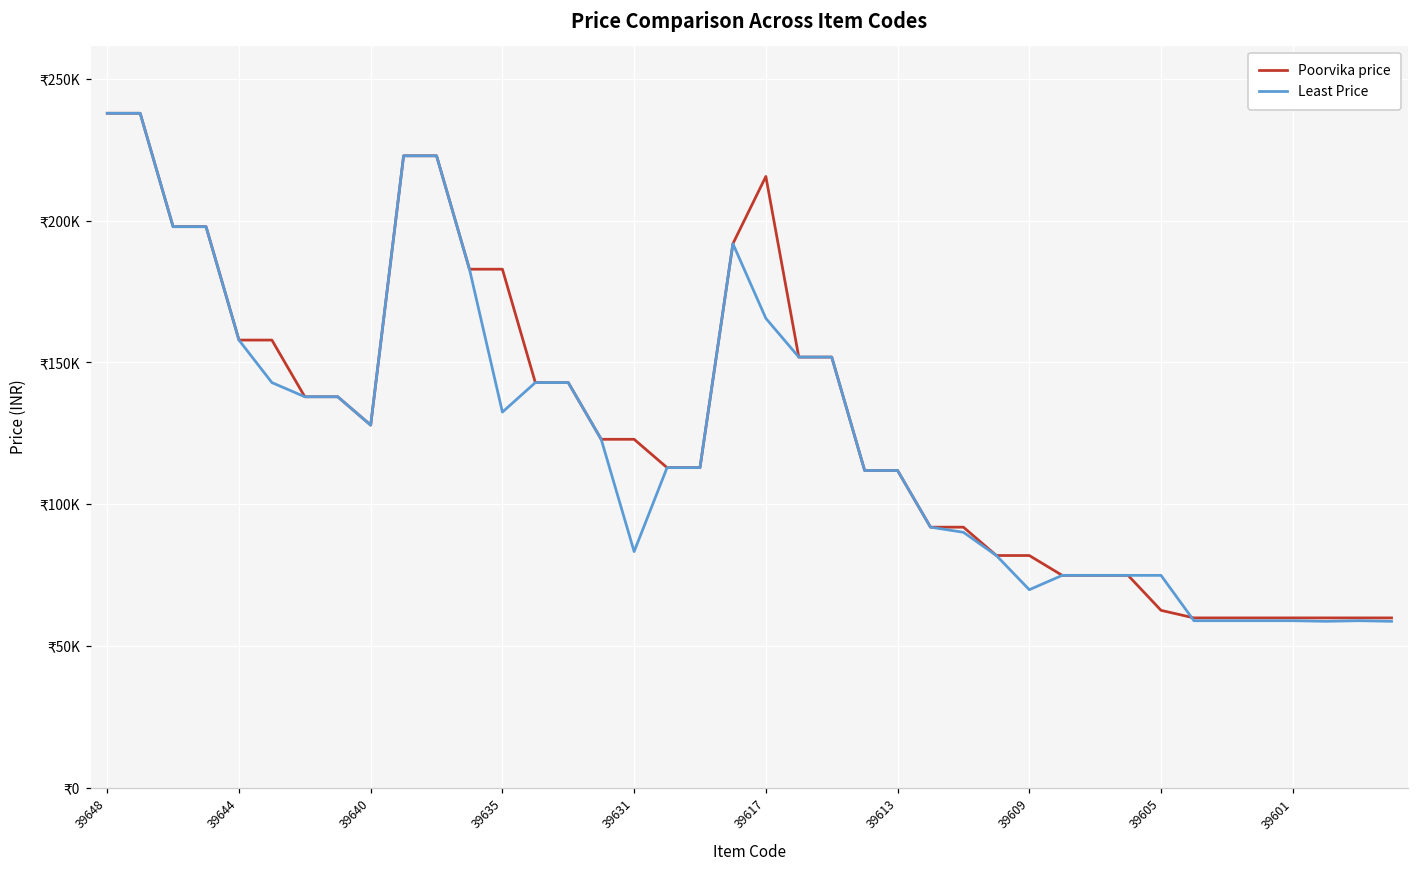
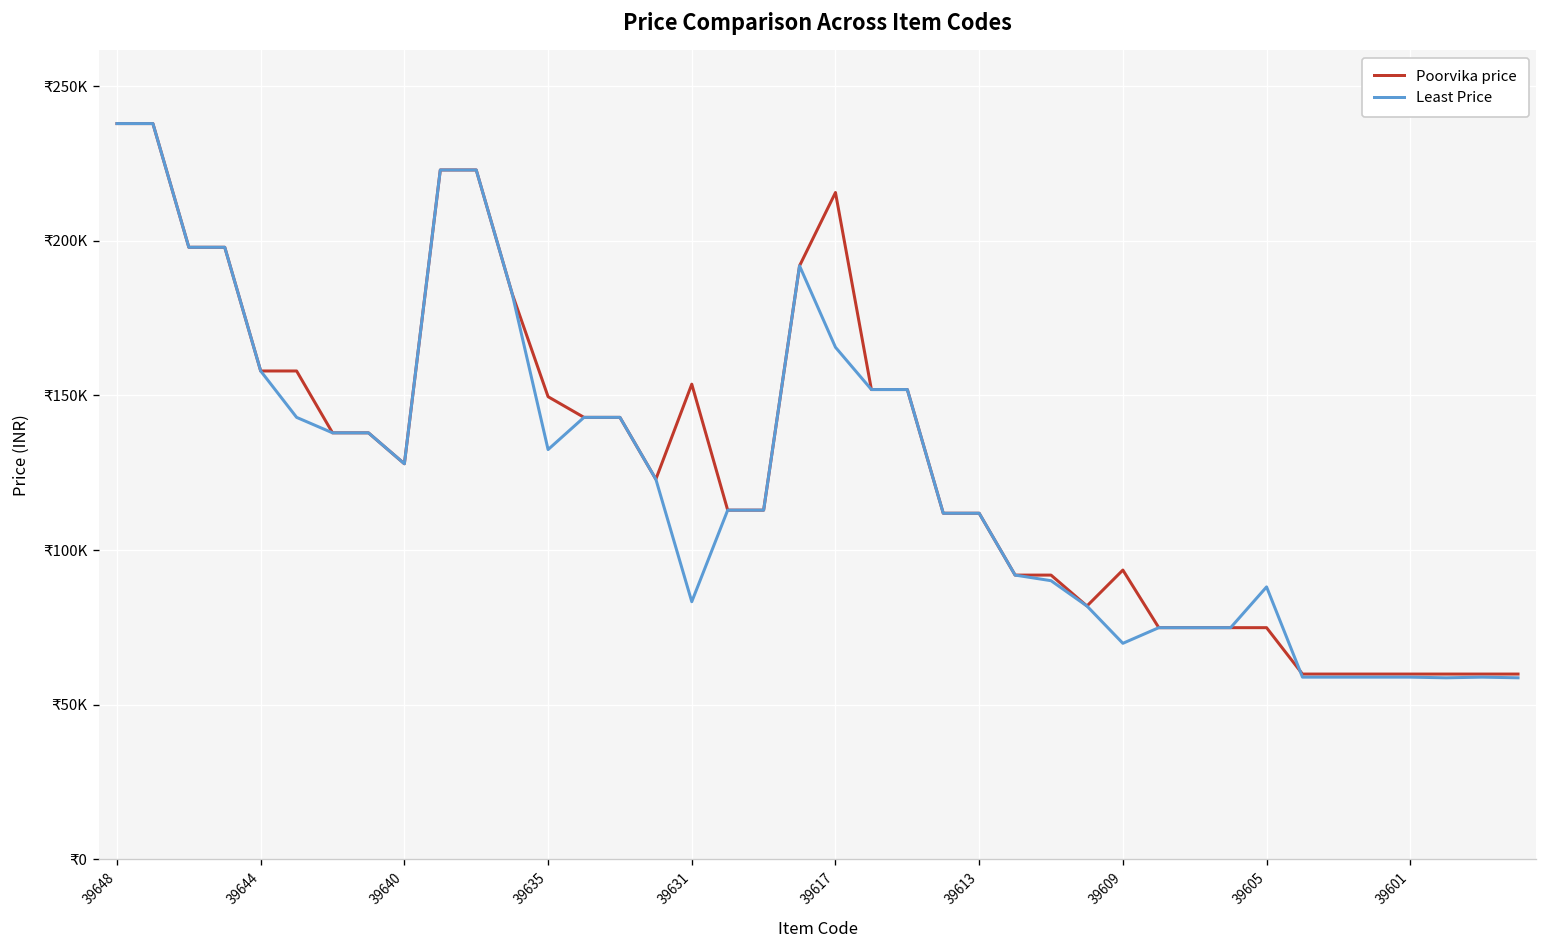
  {
    "Poorvika price": {
-     "39635": "₹183000",
-     "39631": "₹123000",
+     "39635": "₹150000",
+     "39631": "₹154000",
      "39617": "₹216000",
-     "39609": "₹82000",
-     "39605": "₹63000",
+     "39609": "₹94000",
+     "39605": "₹75000",
      "39601": "₹60000"
    },
    "Least Price": {
      "39635": "₹132000",
      "39631": "₹83000",
      "39617": "₹166000",
      "39609": "₹70000",
-     "39605": "₹75000",
+     "39605": "₹88000",
      "39601": "₹59000"
    }
  }
